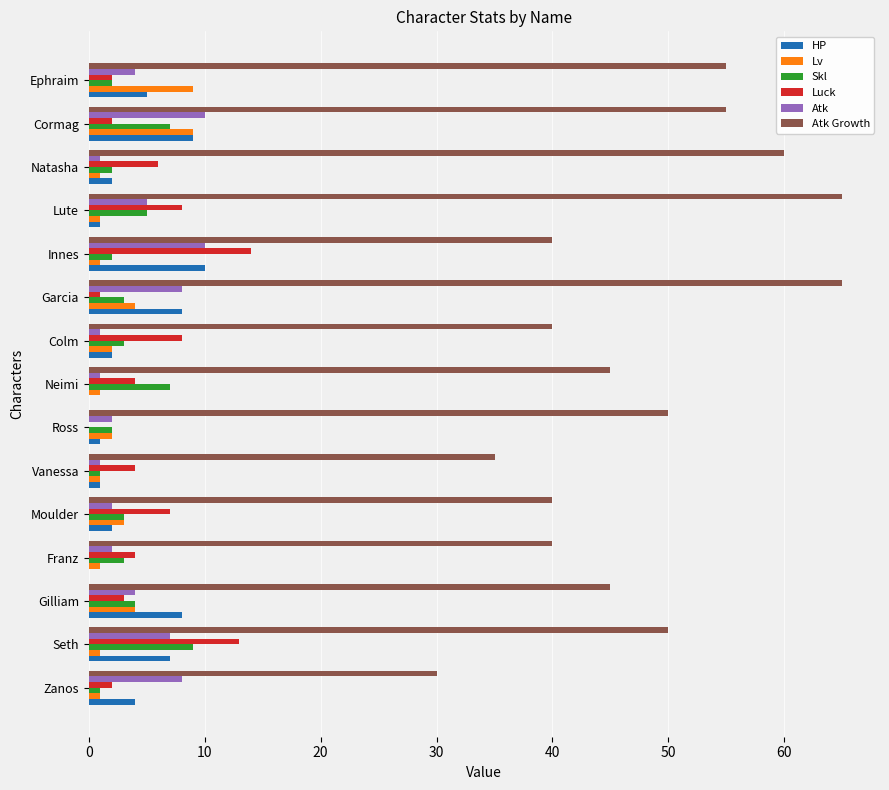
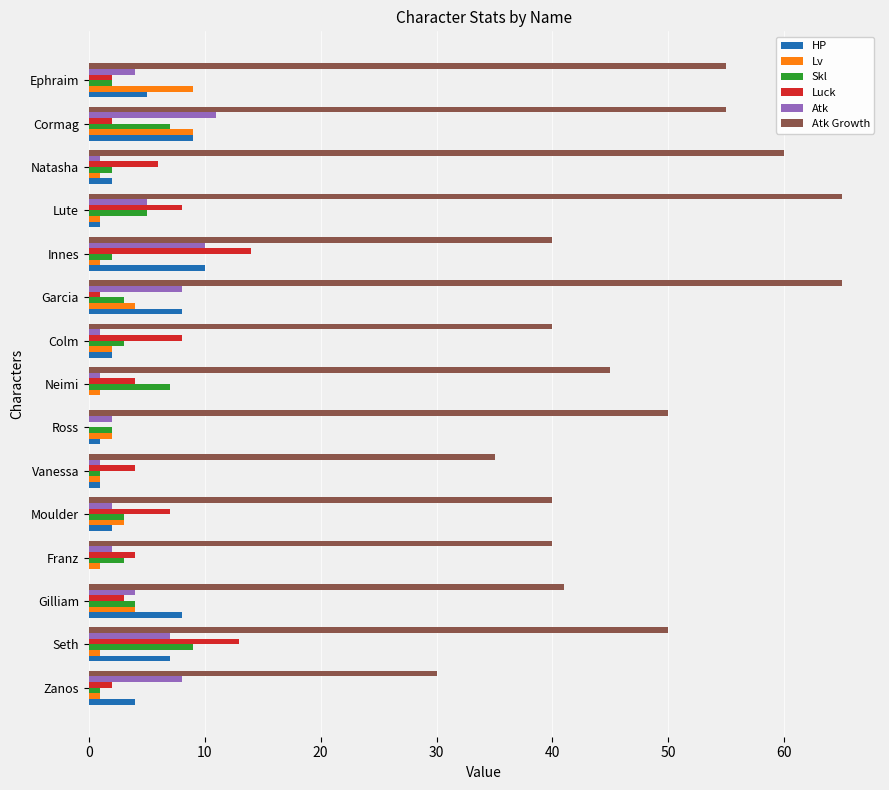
  {
    "HP": {
      "Ephraim": 5,
      "Cormag": 9,
      "Natasha": 2,
      "Lute": 1,
      "Innes": 10,
      "Garcia": 8,
      "Colm": 2,
      "Neimi": 0,
      "Ross": 1,
      "Vanessa": 1,
      "Moulder": 2,
      "Franz": 0,
      "Gilliam": 8,
      "Seth": 7,
      "Zanos": 4
    },
    "Lv": {
      "Ephraim": 9,
      "Cormag": 9,
      "Natasha": 1,
      "Lute": 1,
      "Innes": 1,
      "Garcia": 4,
      "Colm": 2,
      "Neimi": 1,
      "Ross": 2,
      "Vanessa": 1,
      "Moulder": 3,
      "Franz": 1,
      "Gilliam": 4,
      "Seth": 1,
      "Zanos": 1
    },
    "Skl": {
      "Ephraim": 2,
      "Cormag": 7,
      "Natasha": 2,
      "Lute": 5,
      "Innes": 2,
      "Garcia": 3,
      "Colm": 3,
      "Neimi": 7,
      "Ross": 2,
      "Vanessa": 1,
      "Moulder": 3,
      "Franz": 3,
      "Gilliam": 4,
      "Seth": 9,
      "Zanos": 1
    },
    "Luck": {
      "Ephraim": 2,
      "Cormag": 2,
      "Natasha": 6,
      "Lute": 8,
      "Innes": 14,
      "Garcia": 1,
      "Colm": 8,
      "Neimi": 4,
      "Ross": 0,
      "Vanessa": 4,
      "Moulder": 7,
      "Franz": 4,
      "Gilliam": 3,
      "Seth": 13,
      "Zanos": 2
    },
    "Atk": {
      "Ephraim": 4,
-     "Cormag": 10,
+     "Cormag": 11,
      "Natasha": 1,
      "Lute": 5,
      "Innes": 10,
      "Garcia": 8,
      "Colm": 1,
      "Neimi": 1,
      "Ross": 2,
      "Vanessa": 1,
      "Moulder": 2,
      "Franz": 2,
      "Gilliam": 4,
      "Seth": 7,
      "Zanos": 8
    },
    "Atk Growth": {
      "Ephraim": 55,
      "Cormag": 55,
      "Natasha": 60,
      "Lute": 65,
      "Innes": 40,
      "Garcia": 65,
      "Colm": 40,
      "Neimi": 45,
      "Ross": 50,
      "Vanessa": 35,
      "Moulder": 40,
      "Franz": 40,
-     "Gilliam": 45,
+     "Gilliam": 41,
      "Seth": 50,
      "Zanos": 30
    }
  }
